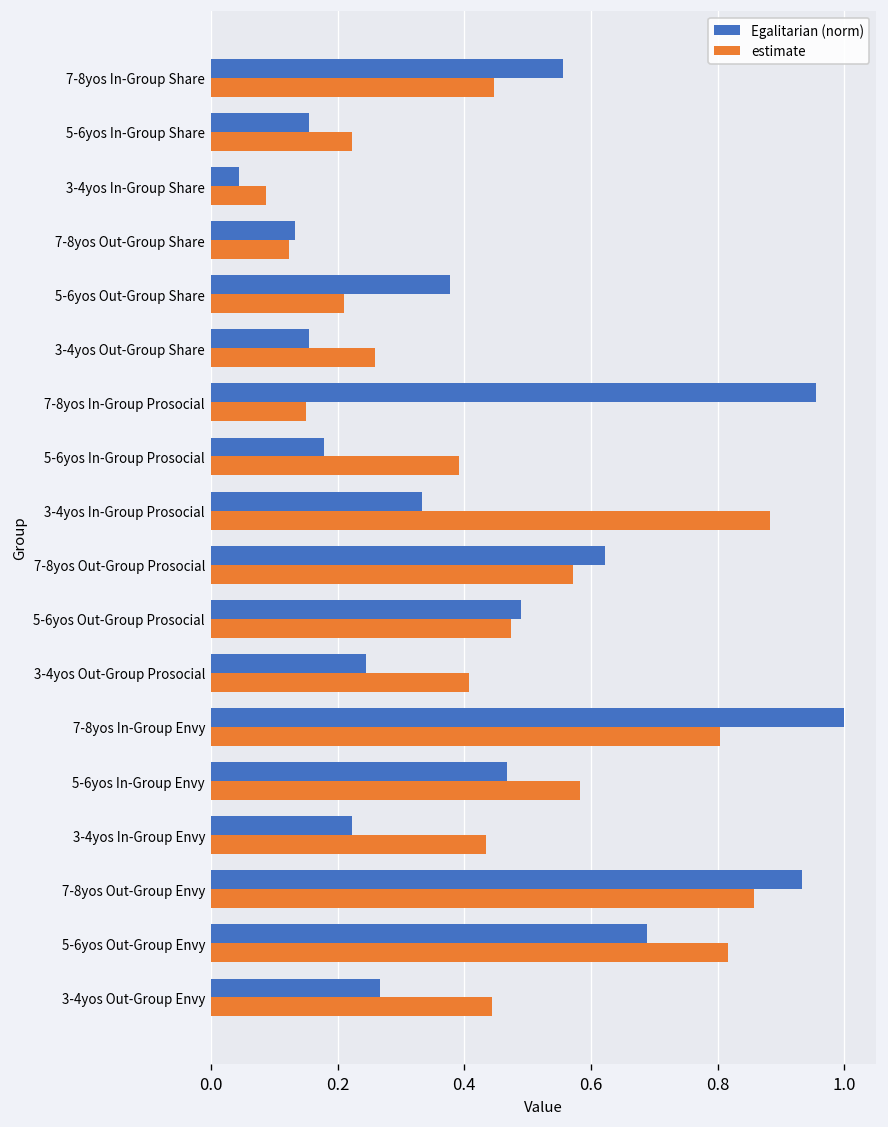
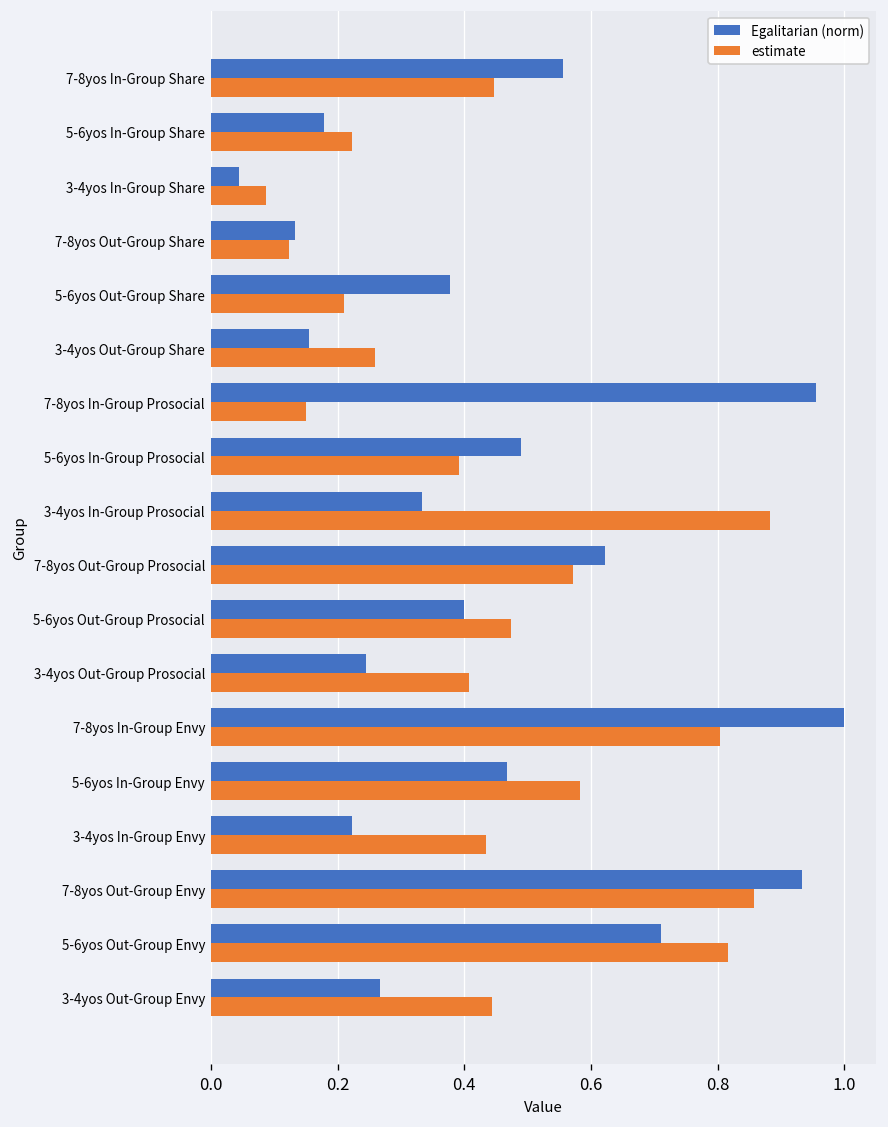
  {
    "Egalitarian (norm)": {
      "7-8yos In-Group Share": 0.56,
-     "5-6yos In-Group Share": 0.16,
+     "5-6yos In-Group Share": 0.18,
      "3-4yos In-Group Share": 0.04,
      "7-8yos Out-Group Share": 0.13,
      "5-6yos Out-Group Share": 0.38,
      "3-4yos Out-Group Share": 0.16,
      "7-8yos In-Group Prosocial": 0.96,
-     "5-6yos In-Group Prosocial": 0.18,
+     "5-6yos In-Group Prosocial": 0.49,
      "3-4yos In-Group Prosocial": 0.33,
      "7-8yos Out-Group Prosocial": 0.62,
-     "5-6yos Out-Group Prosocial": 0.49,
+     "5-6yos Out-Group Prosocial": 0.40,
      "3-4yos Out-Group Prosocial": 0.24,
      "7-8yos In-Group Envy": 1.00,
      "5-6yos In-Group Envy": 0.47,
      "3-4yos In-Group Envy": 0.22,
      "7-8yos Out-Group Envy": 0.93,
-     "5-6yos Out-Group Envy": 0.69,
+     "5-6yos Out-Group Envy": 0.71,
      "3-4yos Out-Group Envy": 0.27
    },
    "estimate": {
      "7-8yos In-Group Share": 0.45,
      "5-6yos In-Group Share": 0.22,
      "3-4yos In-Group Share": 0.09,
      "7-8yos Out-Group Share": 0.12,
      "5-6yos Out-Group Share": 0.21,
      "3-4yos Out-Group Share": 0.26,
      "7-8yos In-Group Prosocial": 0.15,
      "5-6yos In-Group Prosocial": 0.39,
      "3-4yos In-Group Prosocial": 0.88,
      "7-8yos Out-Group Prosocial": 0.57,
      "5-6yos Out-Group Prosocial": 0.47,
      "3-4yos Out-Group Prosocial": 0.41,
      "7-8yos In-Group Envy": 0.80,
      "5-6yos In-Group Envy": 0.58,
      "3-4yos In-Group Envy": 0.43,
      "7-8yos Out-Group Envy": 0.86,
      "5-6yos Out-Group Envy": 0.82,
      "3-4yos Out-Group Envy": 0.44
    }
  }
